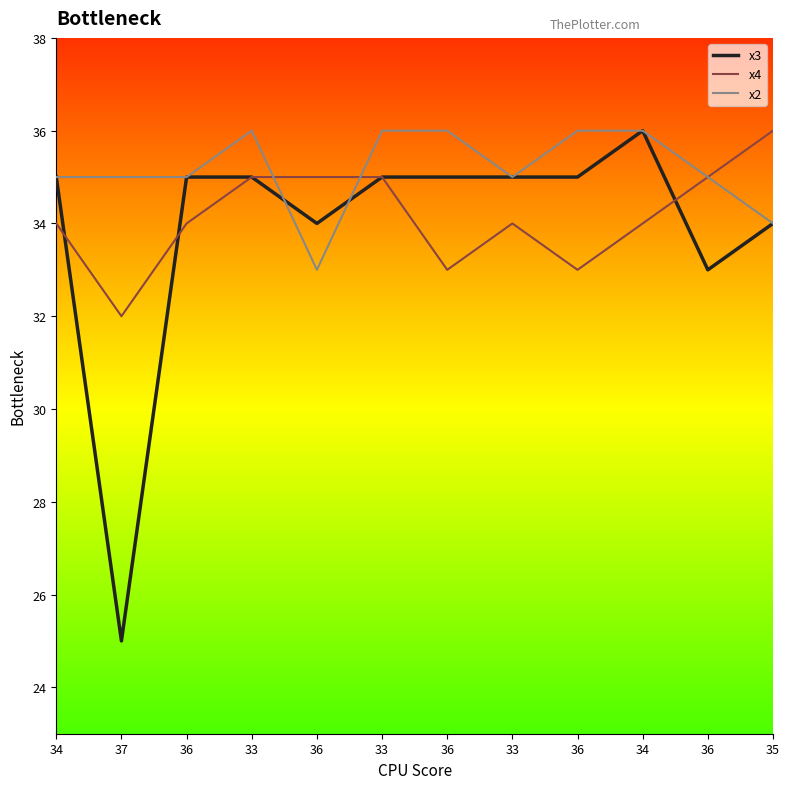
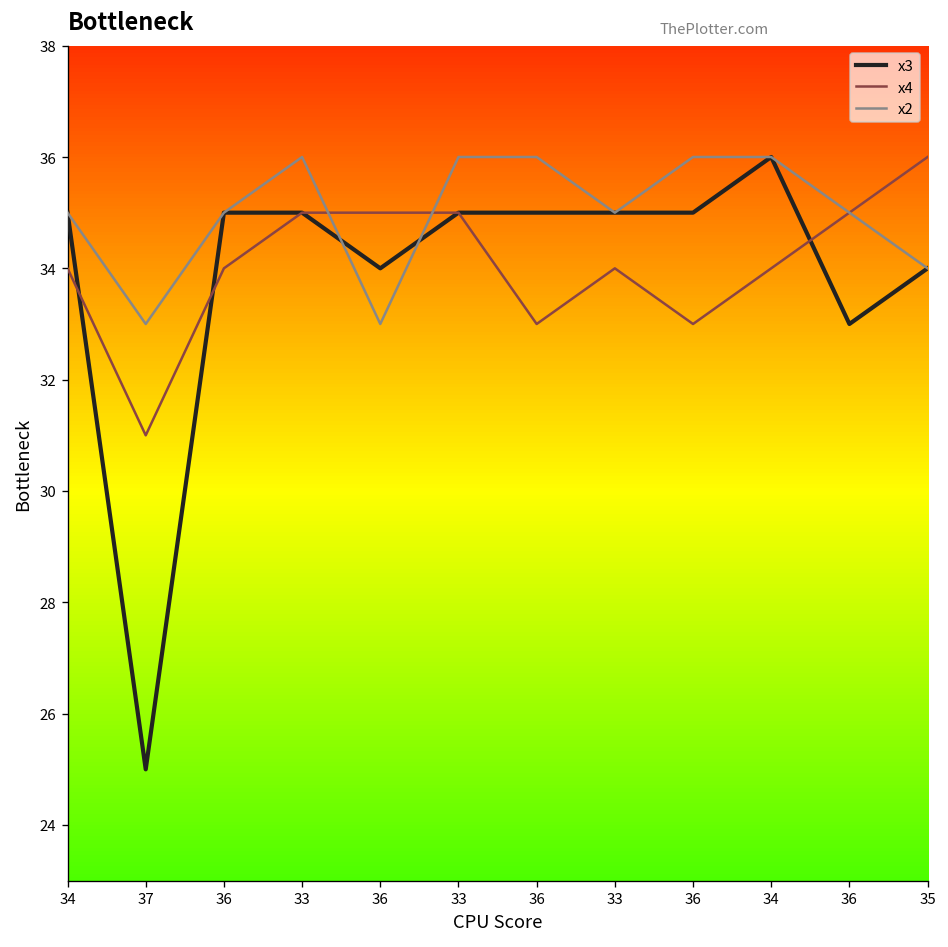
  {
    "x3": {
      "37": 25
    },
    "x4": {
-     "37": 32,
+     "37": 31,
      "35": 36
    },
    "x2": {
-     "37": 35
+     "37": 33
    }
  }
